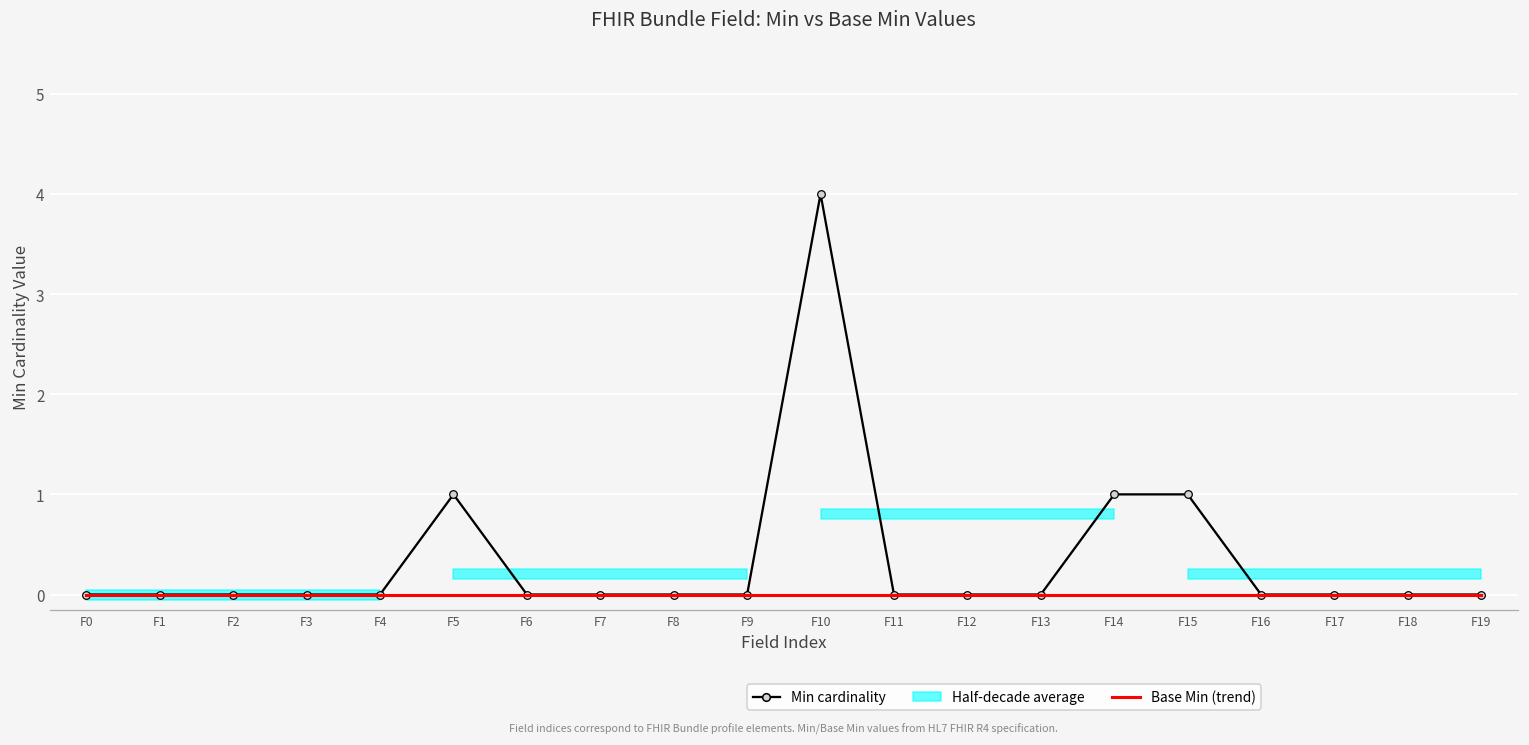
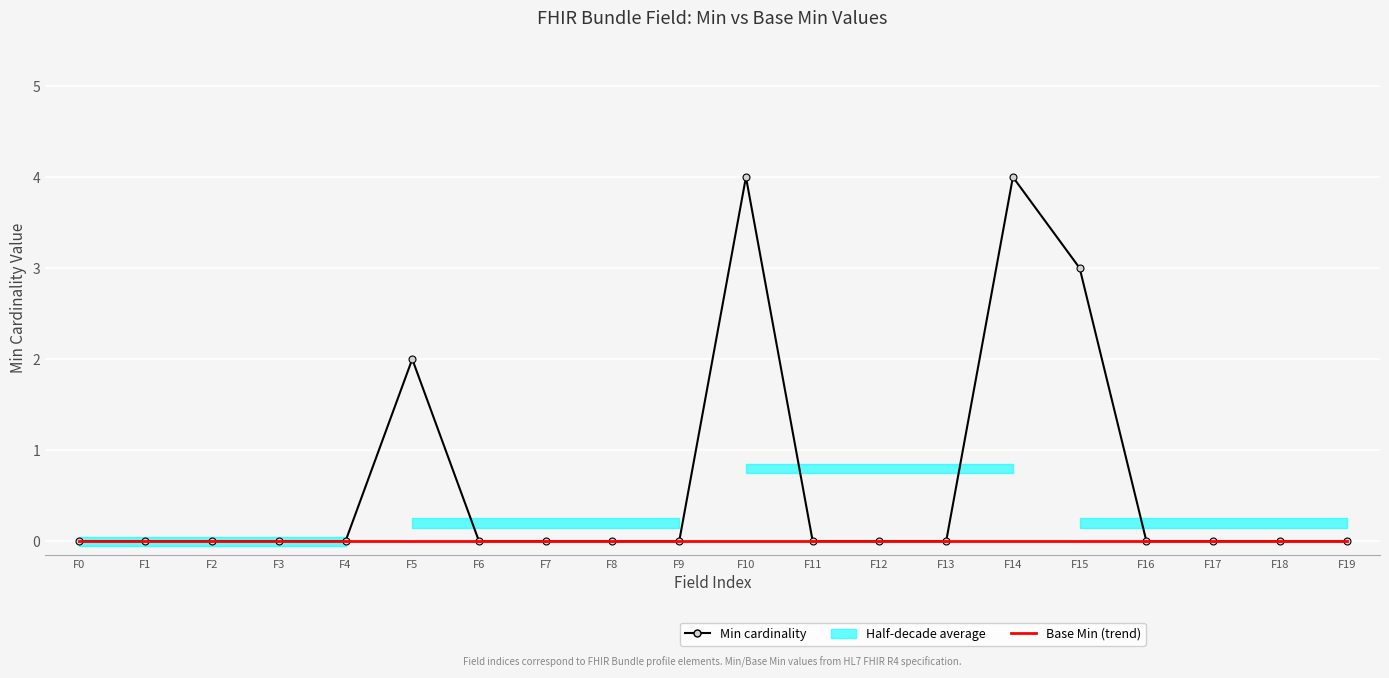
  {
    "Min cardinality": {
-     "F5": 1,
+     "F5": 2,
      "F10": 4,
-     "F14": 1,
-     "F15": 1
+     "F14": 4,
+     "F15": 3
    },
    "Base Min (trend)": {
      "F5": 0,
      "F10": 0,
      "F14": 0,
      "F15": 0
    }
  }
